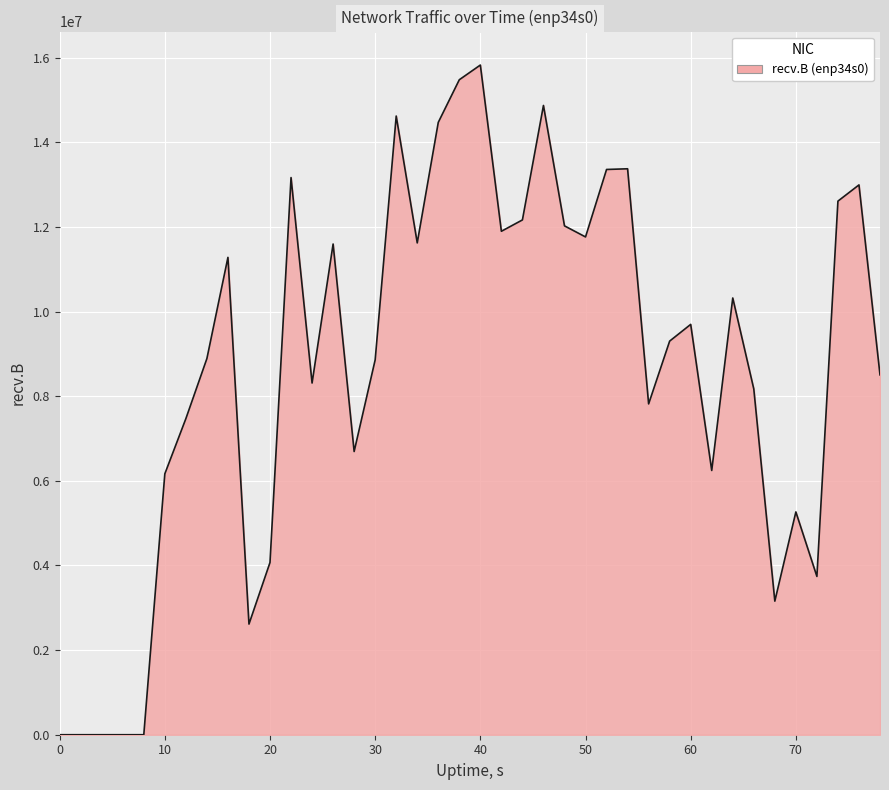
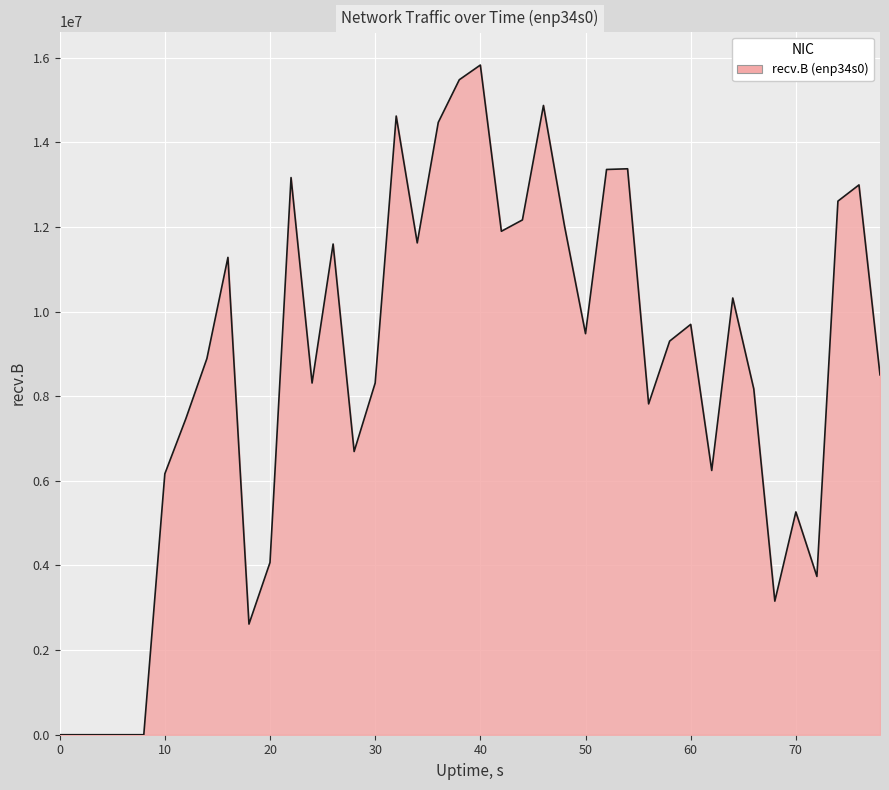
  {
    "0": 0,
    "10": 6200000,
    "20": 4100000,
-   "30": 8900000,
+   "30": 8300000,
    "40": 15800000,
-   "50": 11800000,
+   "50": 9500000,
    "60": 9700000,
    "70": 5300000
  }
